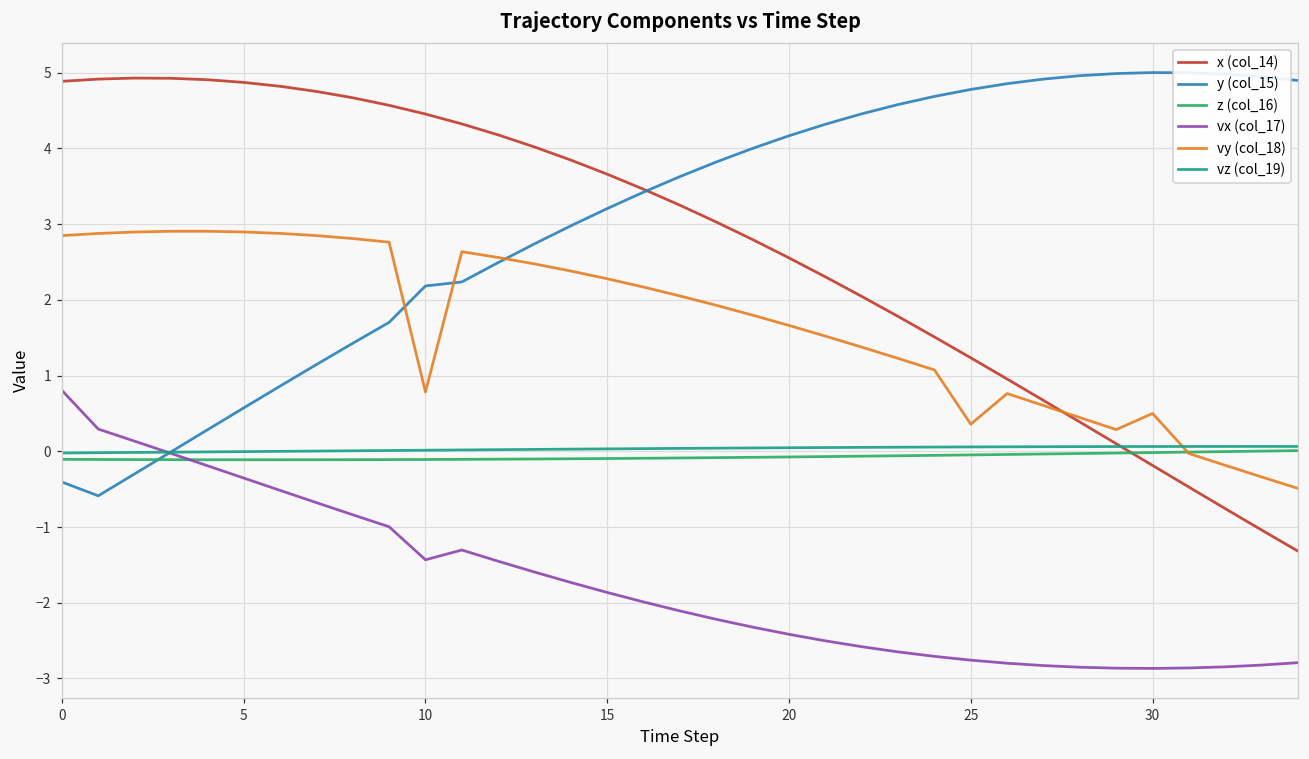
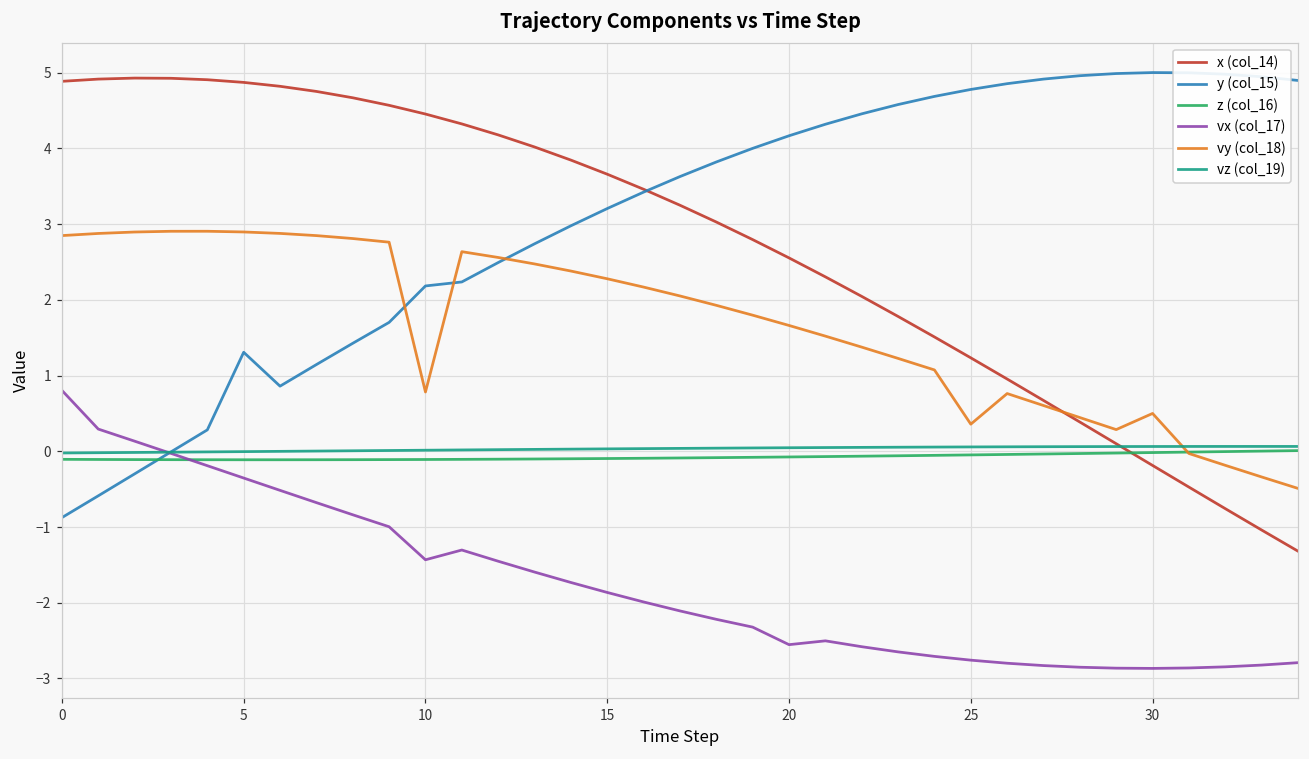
  {
    "x (col_14)": {
      "0": 4.9,
      "5": 4.9,
      "10": 4.5,
      "15": 3.7,
      "20": 2.6,
      "25": 1.2,
      "30": -0.2
    },
    "y (col_15)": {
-     "0": -0.4,
-     "5": 0.6,
+     "0": -0.9,
+     "5": 1.3,
      "10": 2.2,
      "15": 3.2,
      "20": 4.2,
      "25": 4.8,
      "30": 5.0
    },
    "vx (col_17)": {
      "0": 0.8,
      "5": -0.4,
      "10": -1.4,
      "15": -1.9,
-     "20": -2.4,
+     "20": -2.6,
      "25": -2.8,
      "30": -2.9
    },
    "vy (col_18)": {
      "0": 2.8,
      "5": 2.9,
      "10": 0.8,
      "15": 2.3,
      "20": 1.7,
      "25": 0.4,
      "30": 0.5
    }
  }
